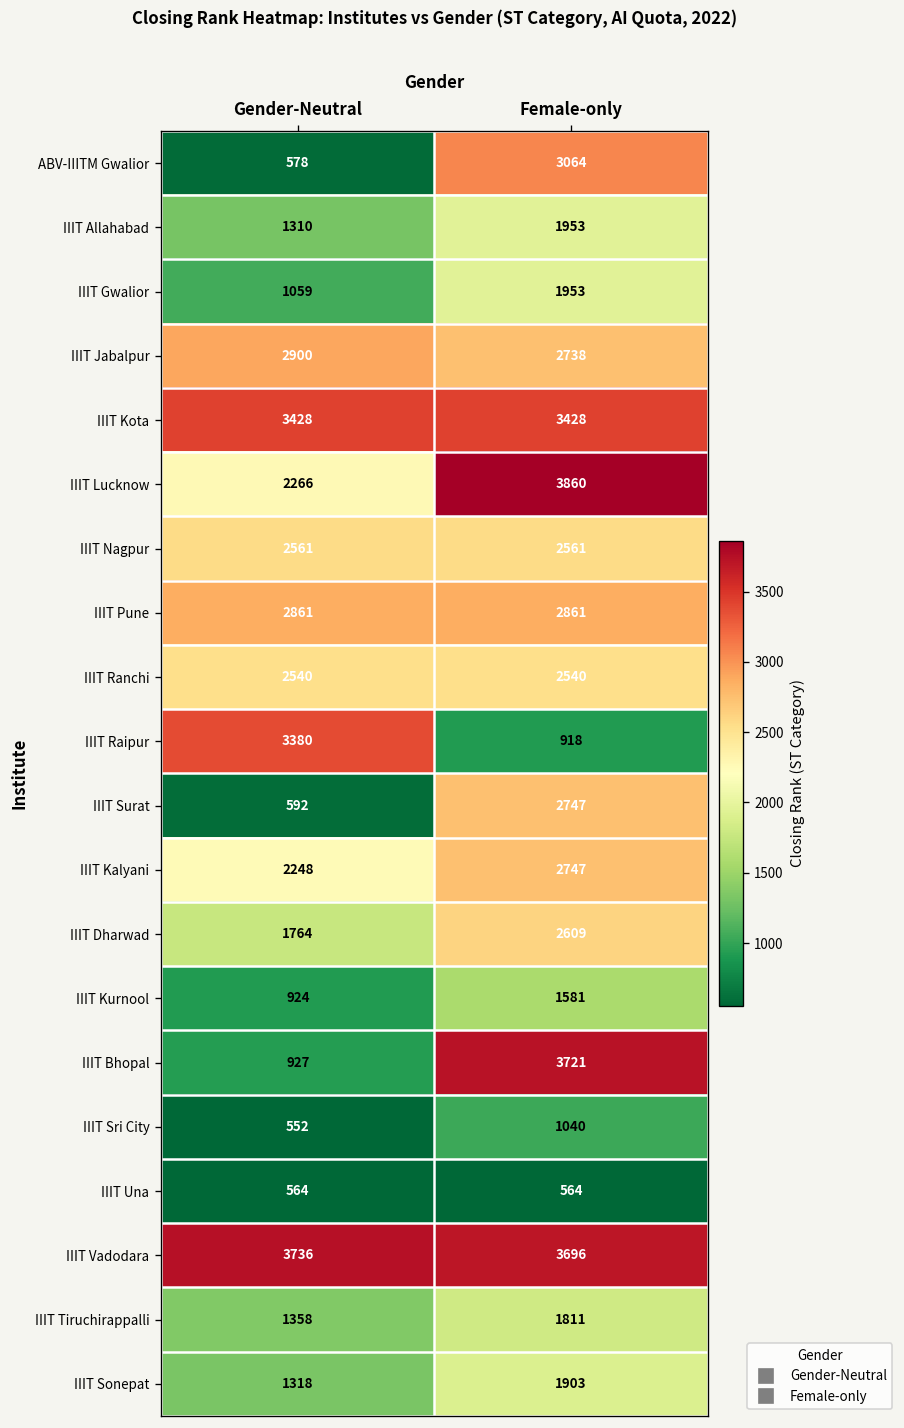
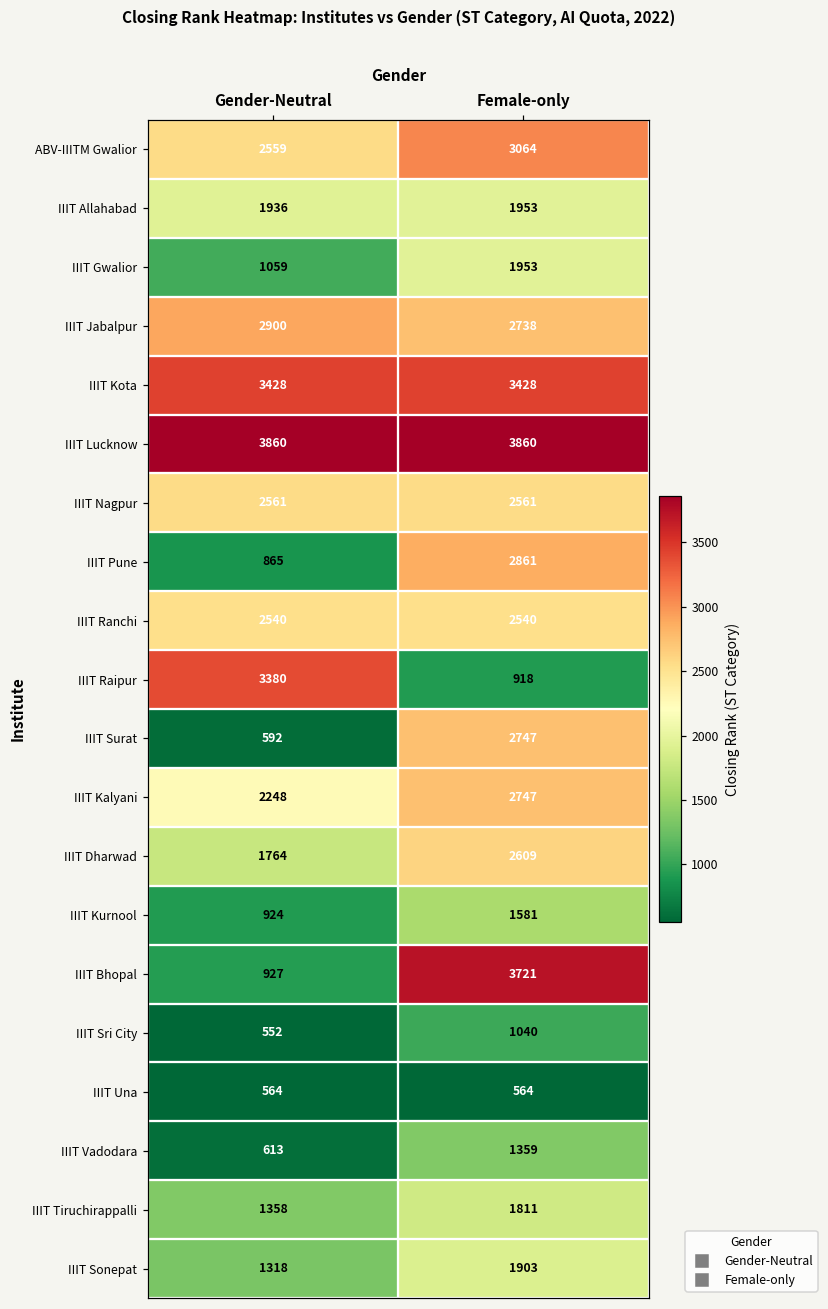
  {
    "ABV-IIITM Gwalior": {
-     "Gender-Neutral": 578,
+     "Gender-Neutral": 2559,
      "Female-only": 3064
    },
    "IIIT Allahabad": {
-     "Gender-Neutral": 1310,
+     "Gender-Neutral": 1936,
      "Female-only": 1953
    },
    "IIIT Gwalior": {
      "Gender-Neutral": 1059,
      "Female-only": 1953
    },
    "IIIT Jabalpur": {
      "Gender-Neutral": 2900,
      "Female-only": 2738
    },
    "IIIT Kota": {
      "Gender-Neutral": 3428,
      "Female-only": 3428
    },
    "IIIT Lucknow": {
-     "Gender-Neutral": 2266,
+     "Gender-Neutral": 3860,
      "Female-only": 3860
    },
    "IIIT Nagpur": {
      "Gender-Neutral": 2561,
      "Female-only": 2561
    },
    "IIIT Pune": {
-     "Gender-Neutral": 2861,
+     "Gender-Neutral": 865,
      "Female-only": 2861
    },
    "IIIT Ranchi": {
      "Gender-Neutral": 2540,
      "Female-only": 2540
    },
    "IIIT Raipur": {
      "Gender-Neutral": 3380,
      "Female-only": 918
    },
    "IIIT Surat": {
      "Gender-Neutral": 592,
      "Female-only": 2747
    },
    "IIIT Kalyani": {
      "Gender-Neutral": 2248,
      "Female-only": 2747
    },
    "IIIT Dharwad": {
      "Gender-Neutral": 1764,
      "Female-only": 2609
    },
    "IIIT Kurnool": {
      "Gender-Neutral": 924,
      "Female-only": 1581
    },
    "IIIT Bhopal": {
      "Gender-Neutral": 927,
      "Female-only": 3721
    },
    "IIIT Sri City": {
      "Gender-Neutral": 552,
      "Female-only": 1040
    },
    "IIIT Una": {
      "Gender-Neutral": 564,
      "Female-only": 564
    },
    "IIIT Vadodara": {
-     "Gender-Neutral": 3736,
-     "Female-only": 3696
+     "Gender-Neutral": 613,
+     "Female-only": 1359
    },
    "IIIT Tiruchirappalli": {
      "Gender-Neutral": 1358,
      "Female-only": 1811
    },
    "IIIT Sonepat": {
      "Gender-Neutral": 1318,
      "Female-only": 1903
    }
  }
